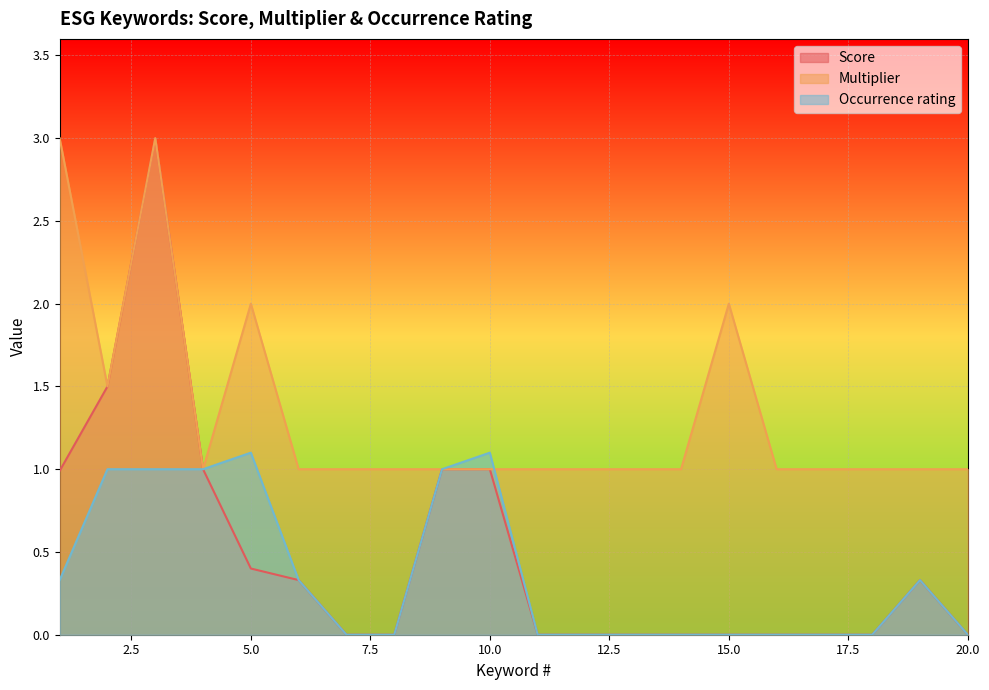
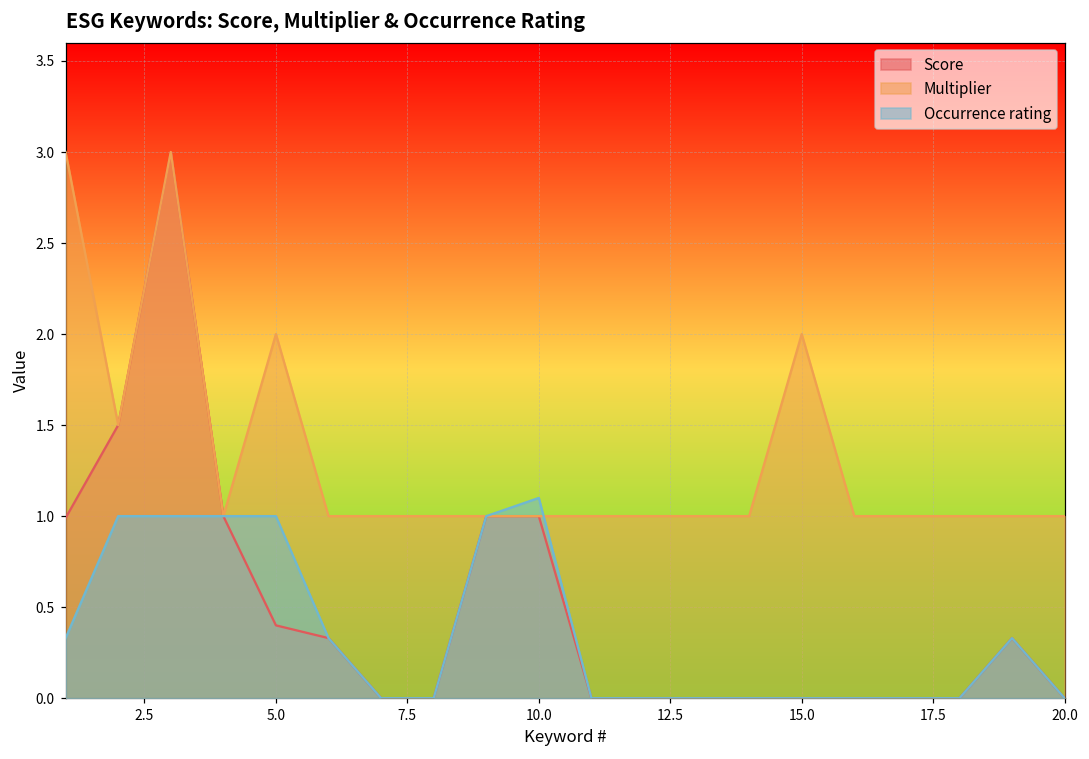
  {
    "Score": {
      "5.0": 0.4
    },
    "Multiplier": {
      "5.0": 2.0,
      "15.0": 2.0,
      "20.0": 1.0
    },
    "Occurrence rating": {
-     "5.0": 1.1,
+     "5.0": 1.0,
      "10.0": 1.1
    }
  }
